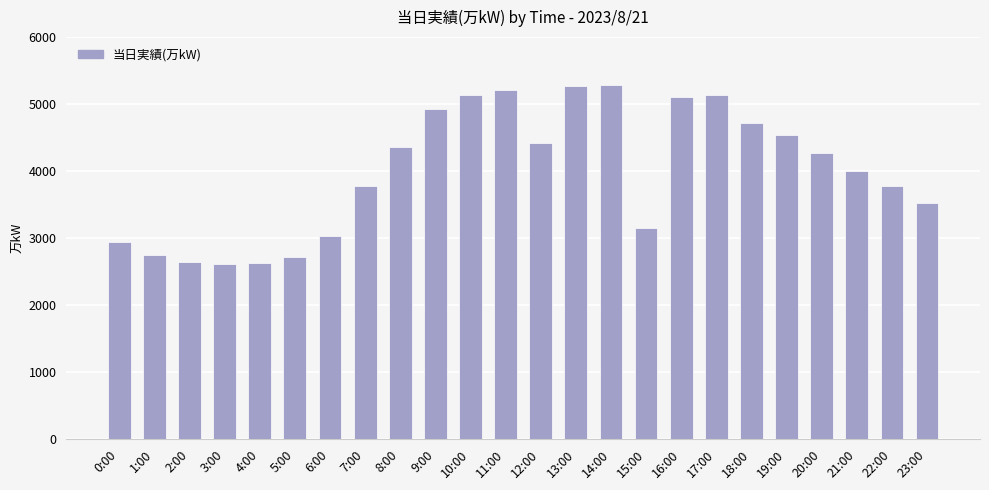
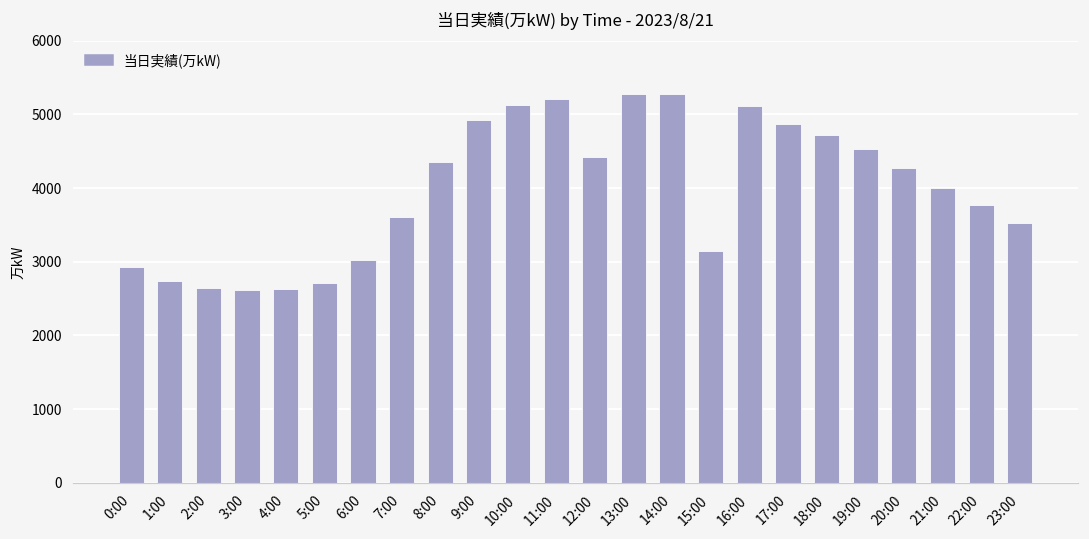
  {
    "0:00": 2900,
    "1:00": 2700,
    "2:00": 2600,
    "3:00": 2600,
    "4:00": 2600,
    "5:00": 2700,
    "6:00": 3000,
-   "7:00": 3800,
+   "7:00": 3600,
    "8:00": 4400,
    "9:00": 4900,
    "10:00": 5100,
    "11:00": 5200,
    "12:00": 4400,
    "13:00": 5300,
    "14:00": 5300,
    "15:00": 3200,
    "16:00": 5100,
-   "17:00": 5100,
+   "17:00": 4900,
    "18:00": 4700,
    "19:00": 4500,
    "20:00": 4300,
    "21:00": 4000,
    "22:00": 3800,
    "23:00": 3500
  }
